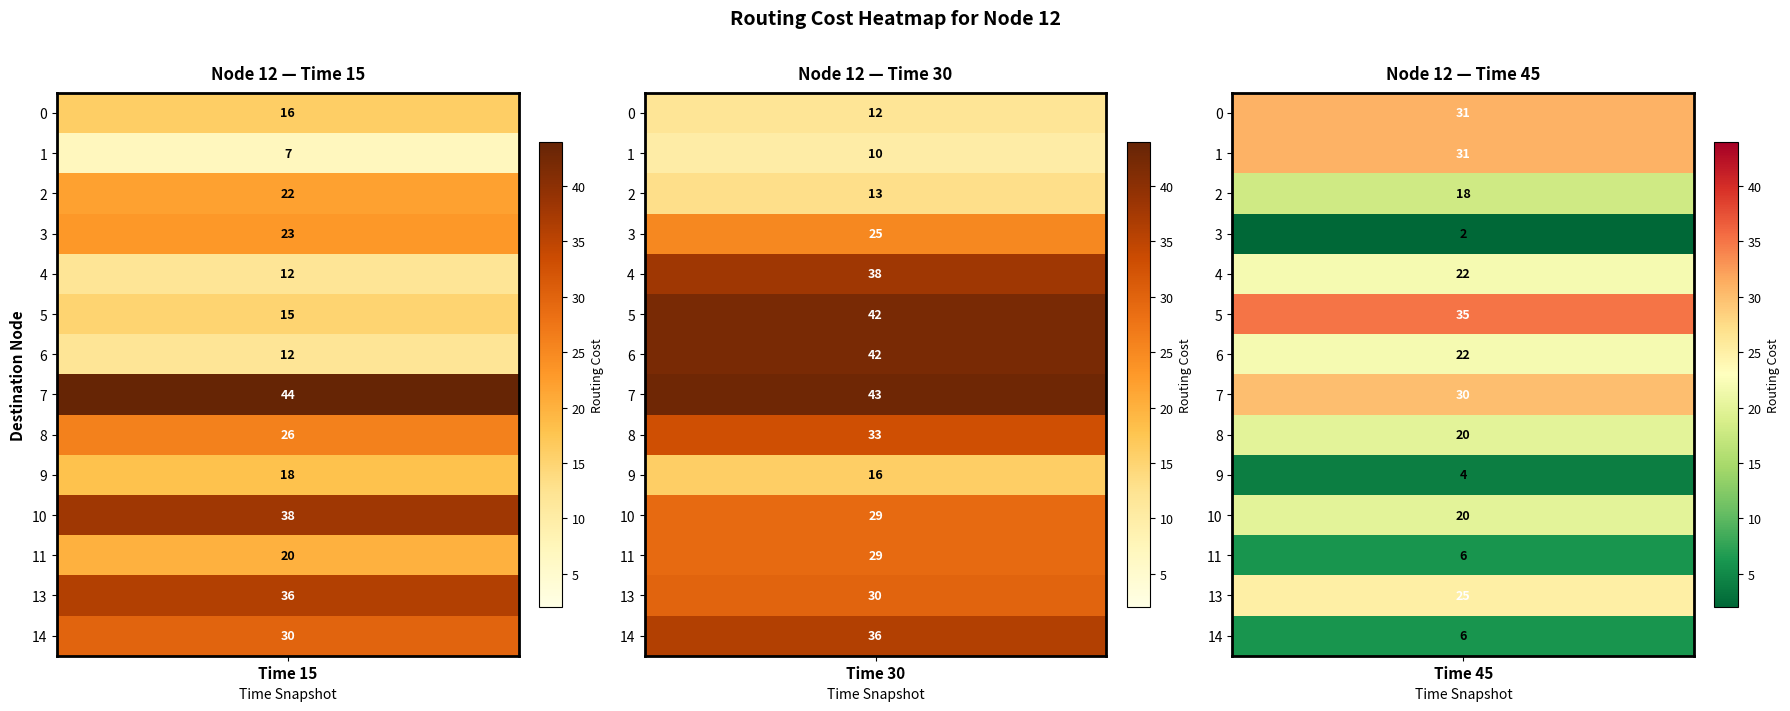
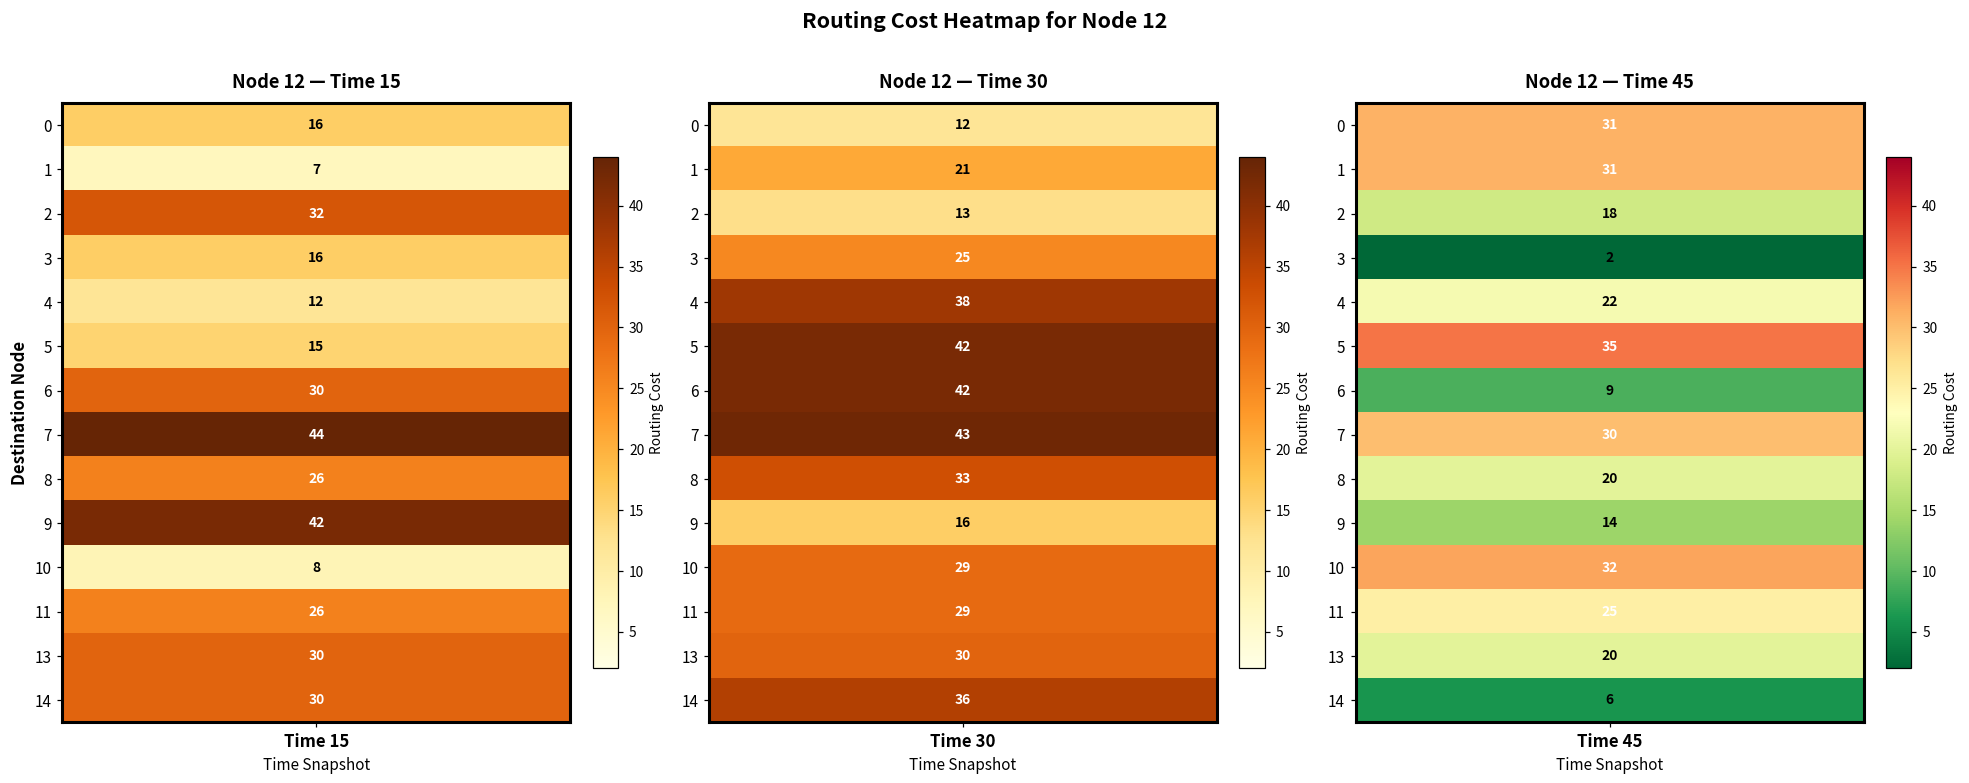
  {
    "Node 12 — Time 15": {
      "0": {
        "Time 15": 16
      },
      "1": {
        "Time 15": 7
      },
      "2": {
-       "Time 15": 22
+       "Time 15": 32
      },
      "3": {
-       "Time 15": 23
+       "Time 15": 16
      },
      "4": {
        "Time 15": 12
      },
      "5": {
        "Time 15": 15
      },
      "6": {
-       "Time 15": 12
+       "Time 15": 30
      },
      "7": {
        "Time 15": 44
      },
      "8": {
        "Time 15": 26
      },
      "9": {
-       "Time 15": 18
+       "Time 15": 42
      },
      "10": {
-       "Time 15": 38
+       "Time 15": 8
      },
      "11": {
-       "Time 15": 20
+       "Time 15": 26
      },
      "13": {
-       "Time 15": 36
+       "Time 15": 30
      },
      "14": {
        "Time 15": 30
      }
    },
    "Node 12 — Time 30": {
      "0": {
        "Time 30": 12
      },
      "1": {
-       "Time 30": 10
+       "Time 30": 21
      },
      "2": {
        "Time 30": 13
      },
      "3": {
        "Time 30": 25
      },
      "4": {
        "Time 30": 38
      },
      "5": {
        "Time 30": 42
      },
      "6": {
        "Time 30": 42
      },
      "7": {
        "Time 30": 43
      },
      "8": {
        "Time 30": 33
      },
      "9": {
        "Time 30": 16
      },
      "10": {
        "Time 30": 29
      },
      "11": {
        "Time 30": 29
      },
      "13": {
        "Time 30": 30
      },
      "14": {
        "Time 30": 36
      }
    },
    "Node 12 — Time 45": {
      "0": {
        "Time 45": 31
      },
      "1": {
        "Time 45": 31
      },
      "2": {
        "Time 45": 18
      },
      "3": {
        "Time 45": 2
      },
      "4": {
        "Time 45": 22
      },
      "5": {
        "Time 45": 35
      },
      "6": {
-       "Time 45": 22
+       "Time 45": 9
      },
      "7": {
        "Time 45": 30
      },
      "8": {
        "Time 45": 20
      },
      "9": {
-       "Time 45": 4
+       "Time 45": 14
      },
      "10": {
-       "Time 45": 20
+       "Time 45": 32
      },
      "11": {
-       "Time 45": 6
+       "Time 45": 25
      },
      "13": {
-       "Time 45": 25
+       "Time 45": 20
      },
      "14": {
        "Time 45": 6
      }
    }
  }
